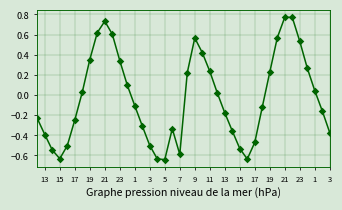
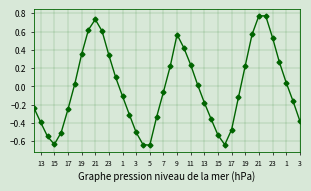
  {
    "5": -0.6,
-   "7": -0.6,
+   "7": -0.1,
    "9": 0.6,
    "11": 0.2
  }
